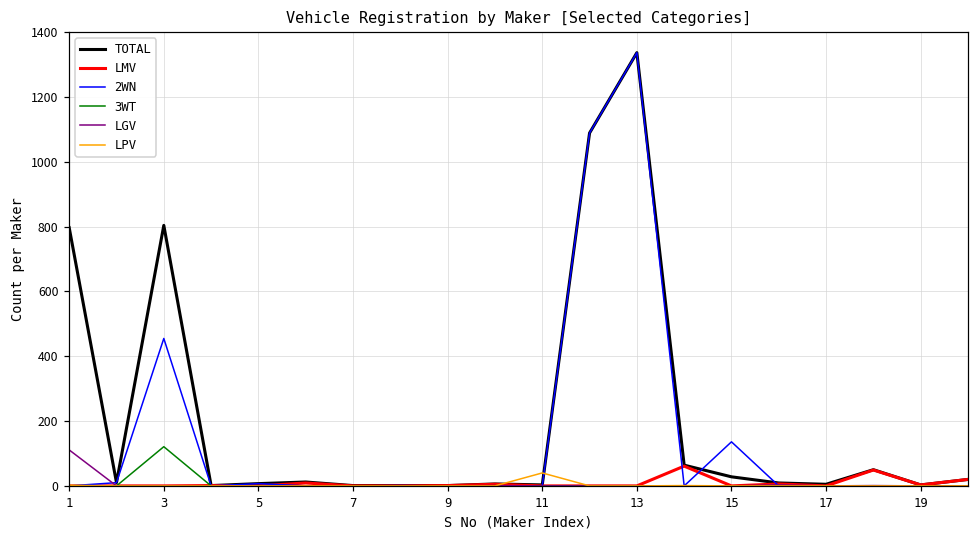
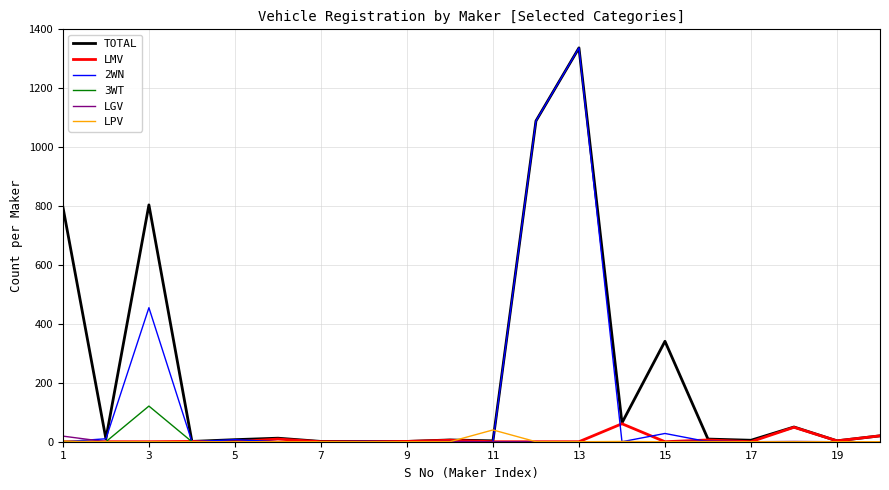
  {
    "TOTAL": {
      "1": 800,
      "3": 800,
-     "15": 30
+     "15": 340
    },
    "2WN": {
      "3": 460,
-     "15": 140
+     "15": 30
    },
    "3WT": {
      "3": 120
    },
    "LGV": {
-     "1": 110
+     "1": 20
    },
    "LPV": {
      "11": 40
    }
  }
